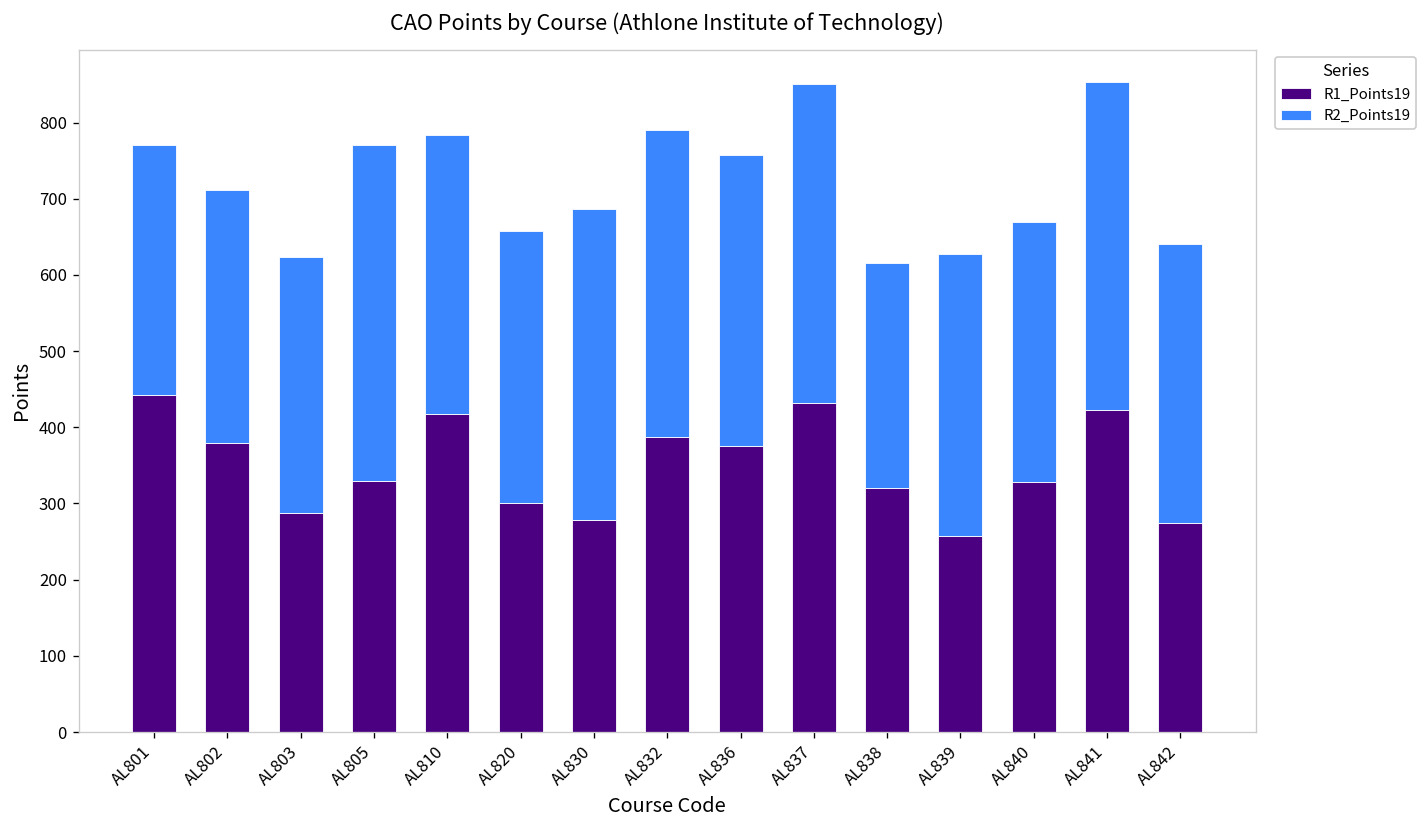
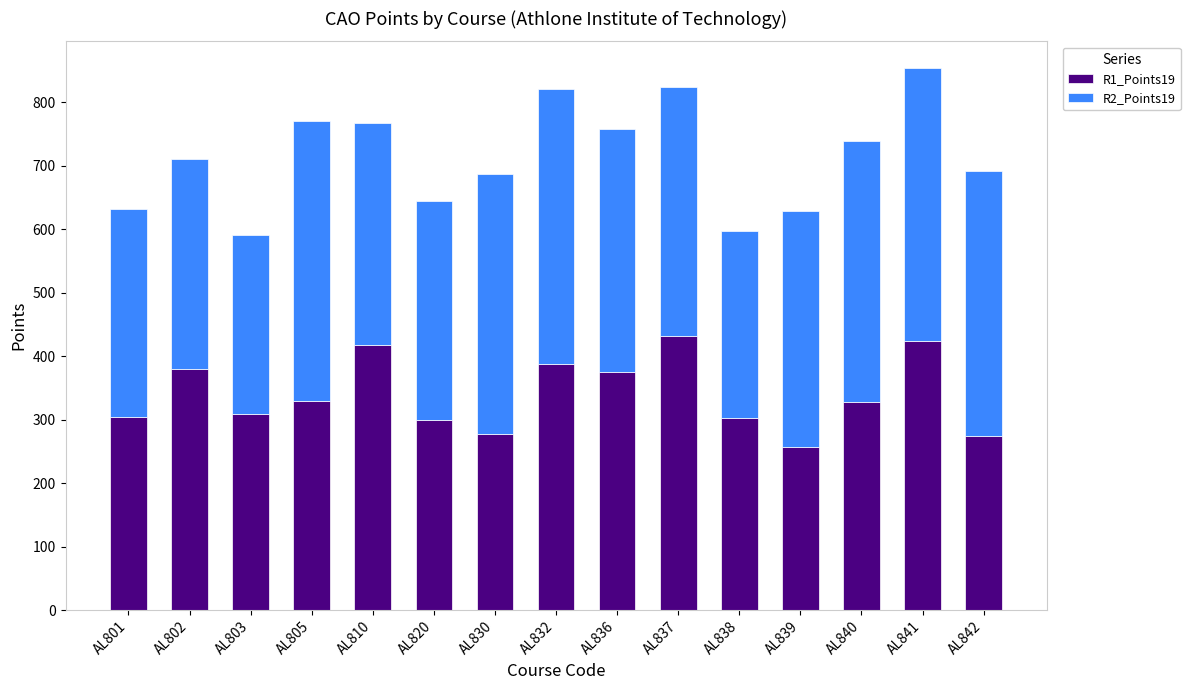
  {
    "R1_Points19": {
-     "AL801": 440,
+     "AL801": 300,
      "AL802": 380,
-     "AL803": 290,
+     "AL803": 310,
      "AL805": 330,
      "AL810": 420,
      "AL820": 300,
      "AL830": 280,
      "AL832": 390,
      "AL836": 380,
      "AL837": 430,
-     "AL838": 320,
+     "AL838": 300,
      "AL839": 260,
      "AL840": 330,
      "AL841": 420,
      "AL842": 270
    },
    "R2_Points19": {
      "AL801": 330,
      "AL802": 330,
-     "AL803": 340,
+     "AL803": 280,
      "AL805": 440,
-     "AL810": 370,
-     "AL820": 360,
+     "AL810": 350,
+     "AL820": 350,
      "AL830": 410,
-     "AL832": 400,
+     "AL832": 430,
      "AL836": 380,
-     "AL837": 420,
+     "AL837": 390,
      "AL838": 300,
      "AL839": 370,
-     "AL840": 340,
+     "AL840": 410,
      "AL841": 430,
-     "AL842": 370
+     "AL842": 420
    }
  }
